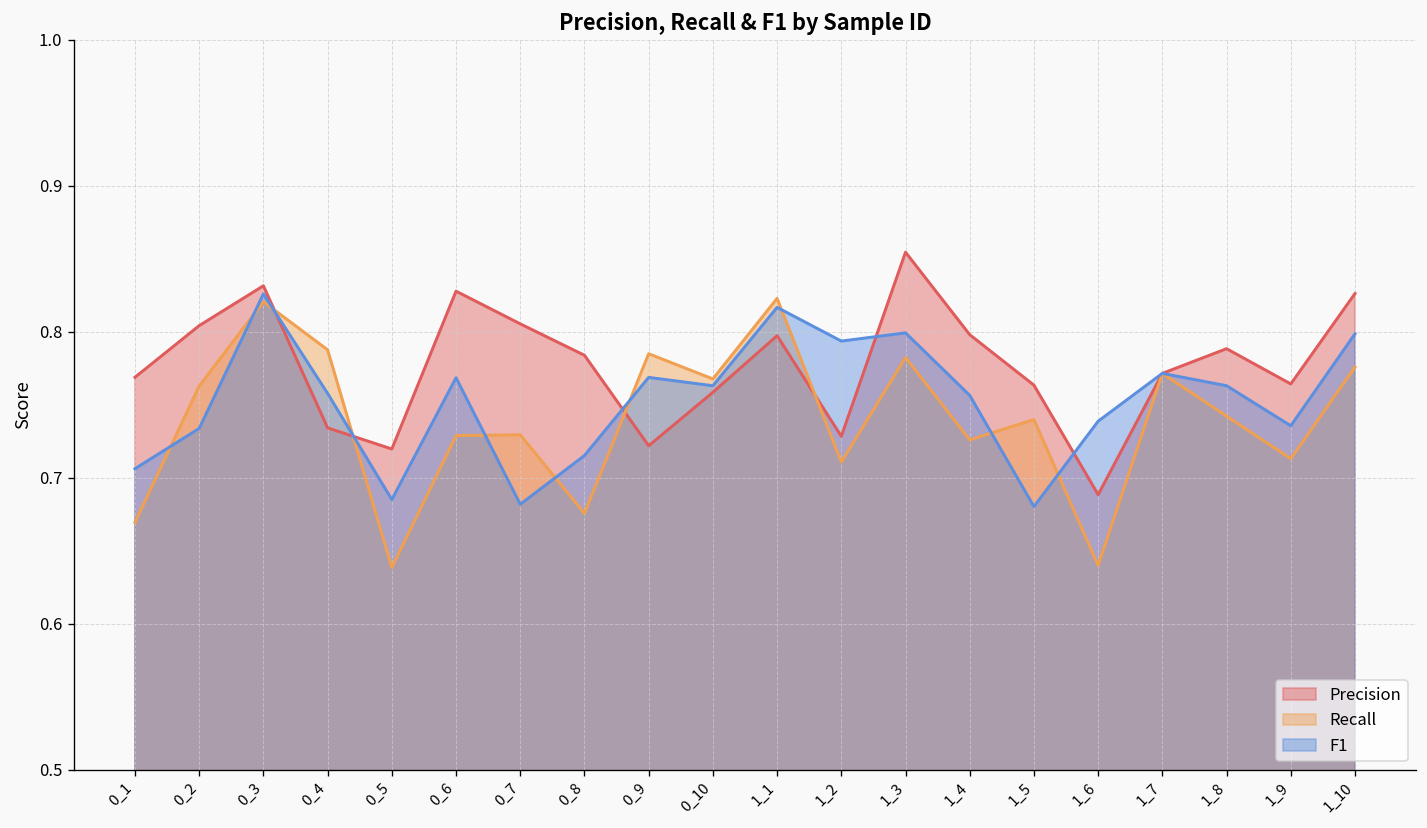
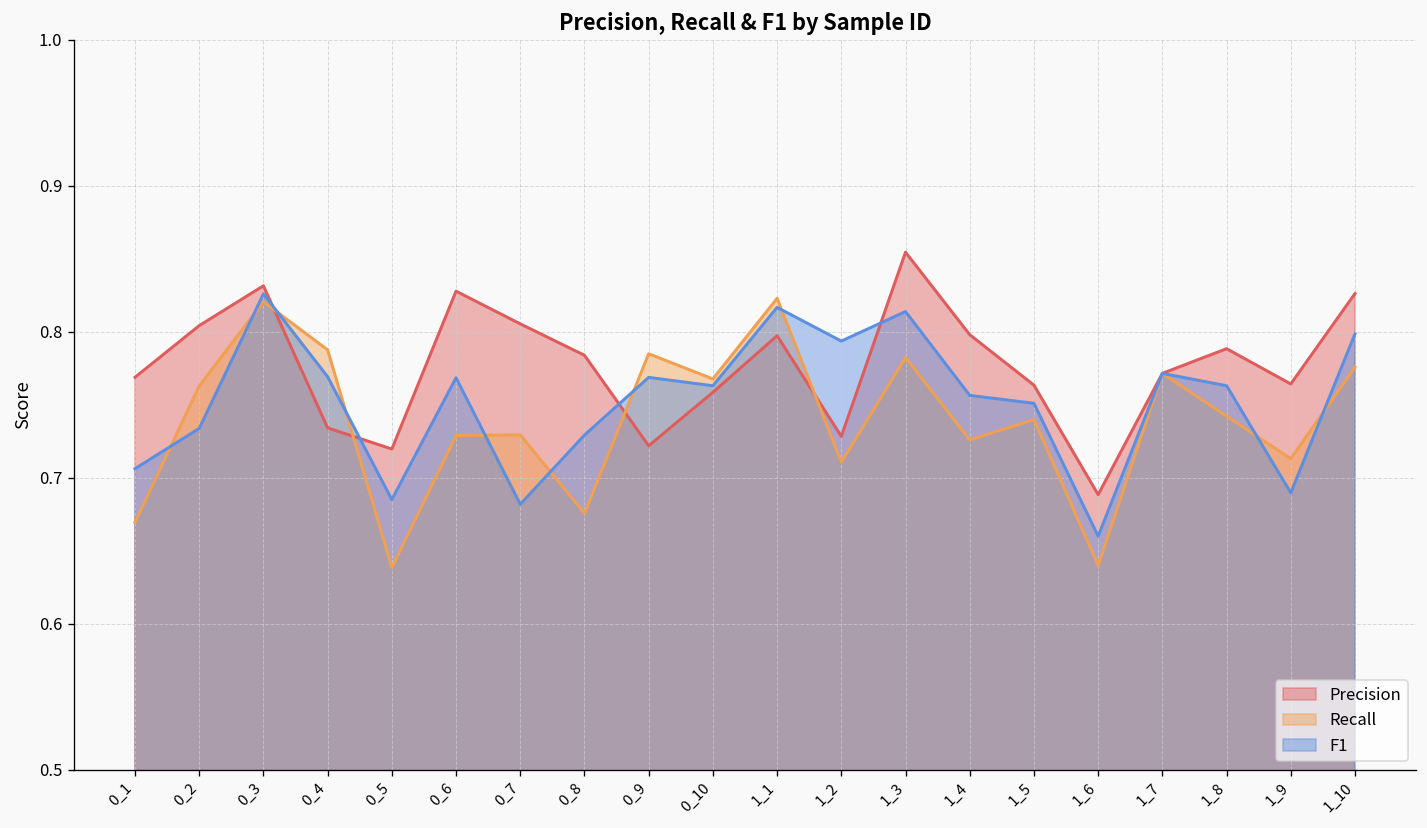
  {
    "F1": {
      "0_1": 0.706,
      "0_2": 0.734,
      "0_3": 0.826,
-     "0_4": 0.758,
+     "0_4": 0.769,
      "0_5": 0.685,
      "0_6": 0.768,
      "0_7": 0.682,
-     "0_8": 0.715,
+     "0_8": 0.729,
      "0_9": 0.769,
      "0_10": 0.763,
      "1_1": 0.817,
      "1_2": 0.794,
-     "1_3": 0.799,
+     "1_3": 0.814,
      "1_4": 0.756,
-     "1_5": 0.680,
-     "1_6": 0.739,
+     "1_5": 0.751,
+     "1_6": 0.660,
      "1_8": 0.763,
-     "1_9": 0.736,
+     "1_9": 0.690,
      "1_10": 0.799
    }
  }
